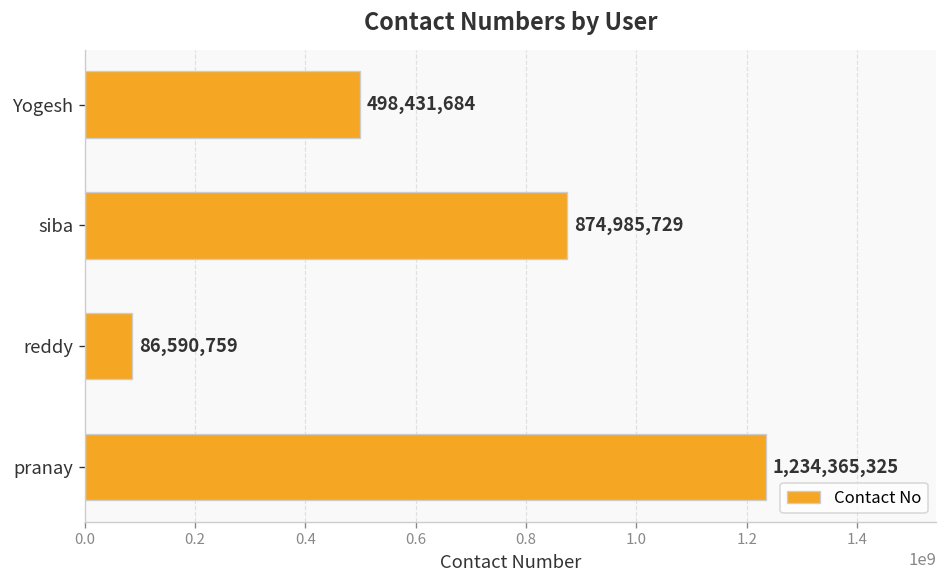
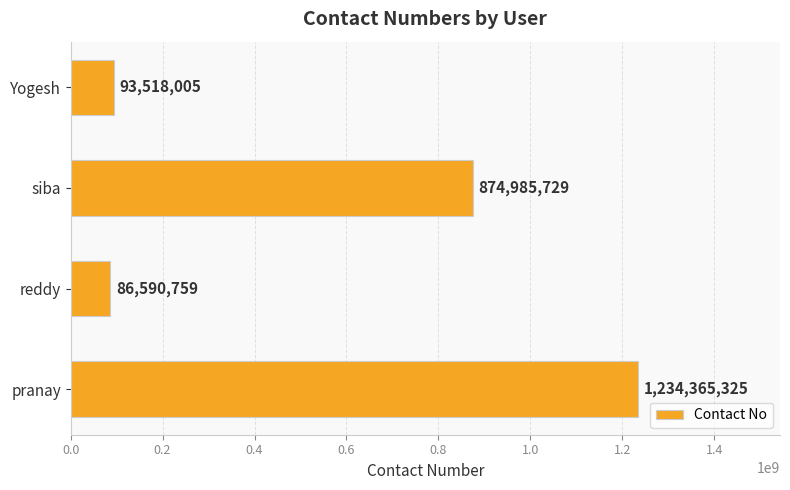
  {
-   "Yogesh": "498,431,684",
+   "Yogesh": "93,518,005",
    "siba": "874,985,729",
    "reddy": "86,590,759",
    "pranay": "1,234,365,325"
  }
